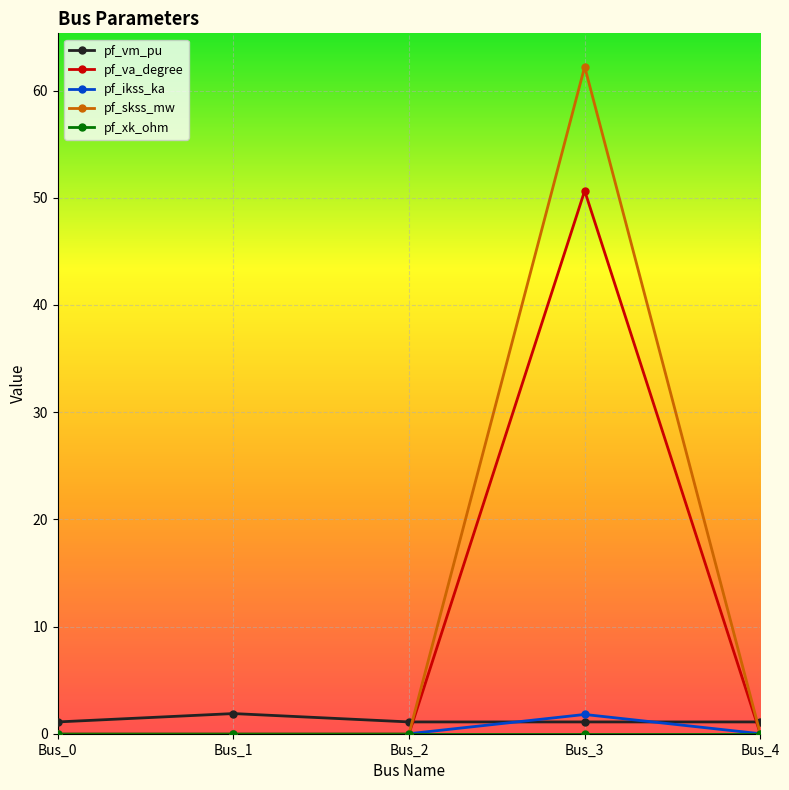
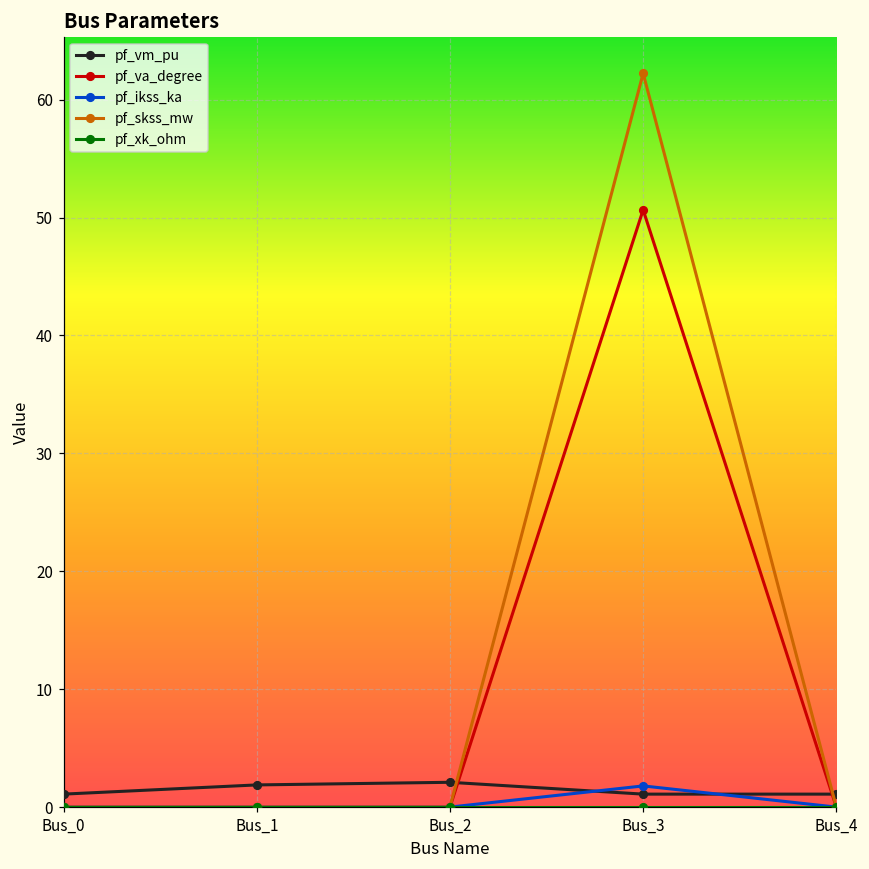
  {
    "pf_vm_pu": {
      "Bus_0": 1.1,
      "Bus_1": 1.9,
-     "Bus_2": 1.1,
+     "Bus_2": 2.1,
      "Bus_3": 1.1,
      "Bus_4": 1.1
    },
    "pf_va_degree": {
      "Bus_3": 50.7
    },
    "pf_ikss_ka": {
      "Bus_3": 1.8
    },
    "pf_skss_mw": {
      "Bus_3": 62.2
    },
    "pf_xk_ohm": {
      "Bus_3": 0.0
    }
  }
